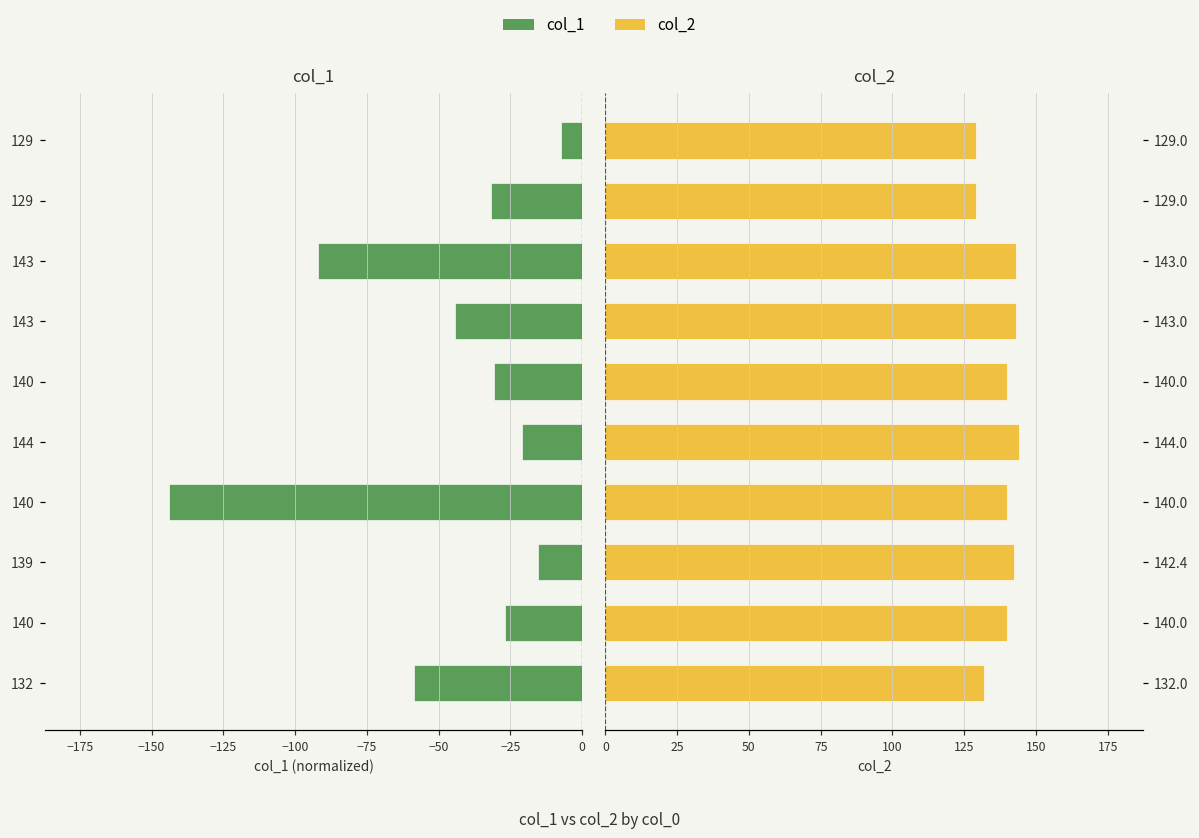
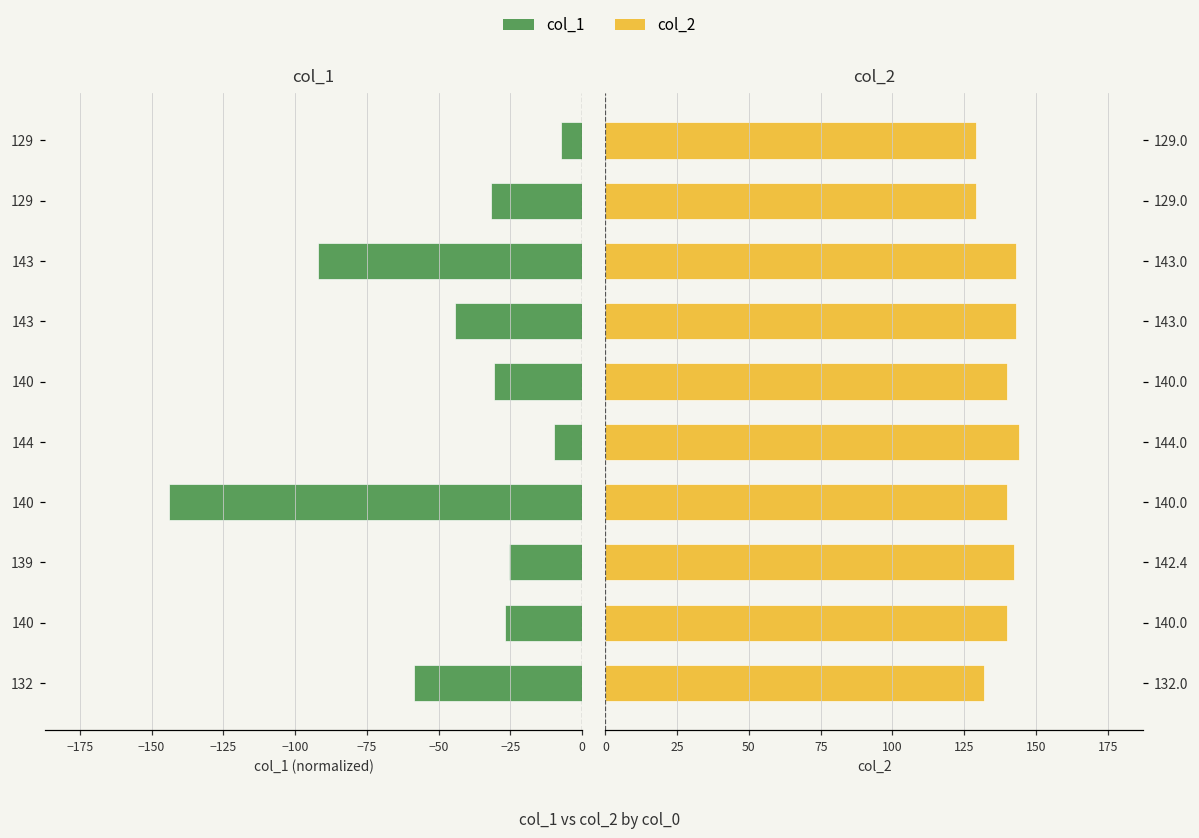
  {
    "col_1": {
-     "144": -21,
-     "139": -15,
+     "144": -10,
+     "139": -26,
      "132": -58
    },
    "col_2": {
      "144.0": 144,
      "142.4": 142,
      "132.0": 132
    }
  }
